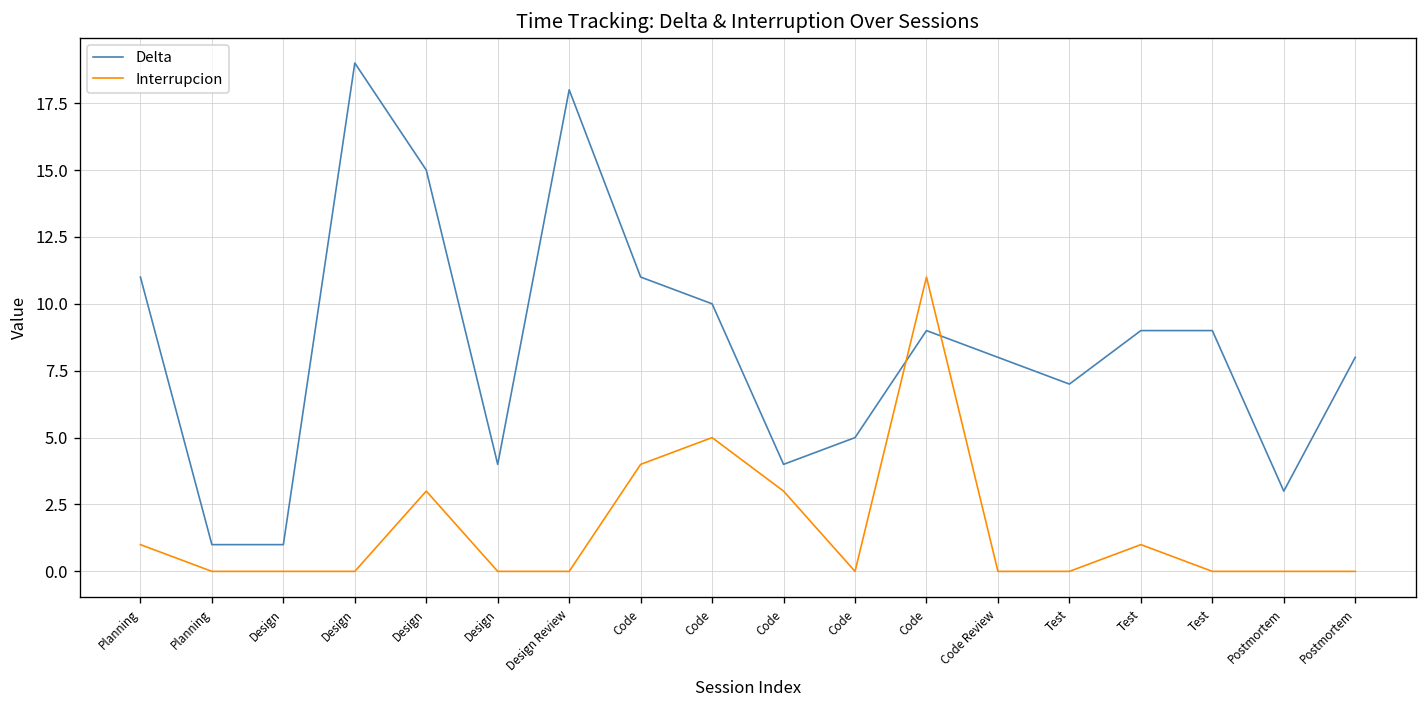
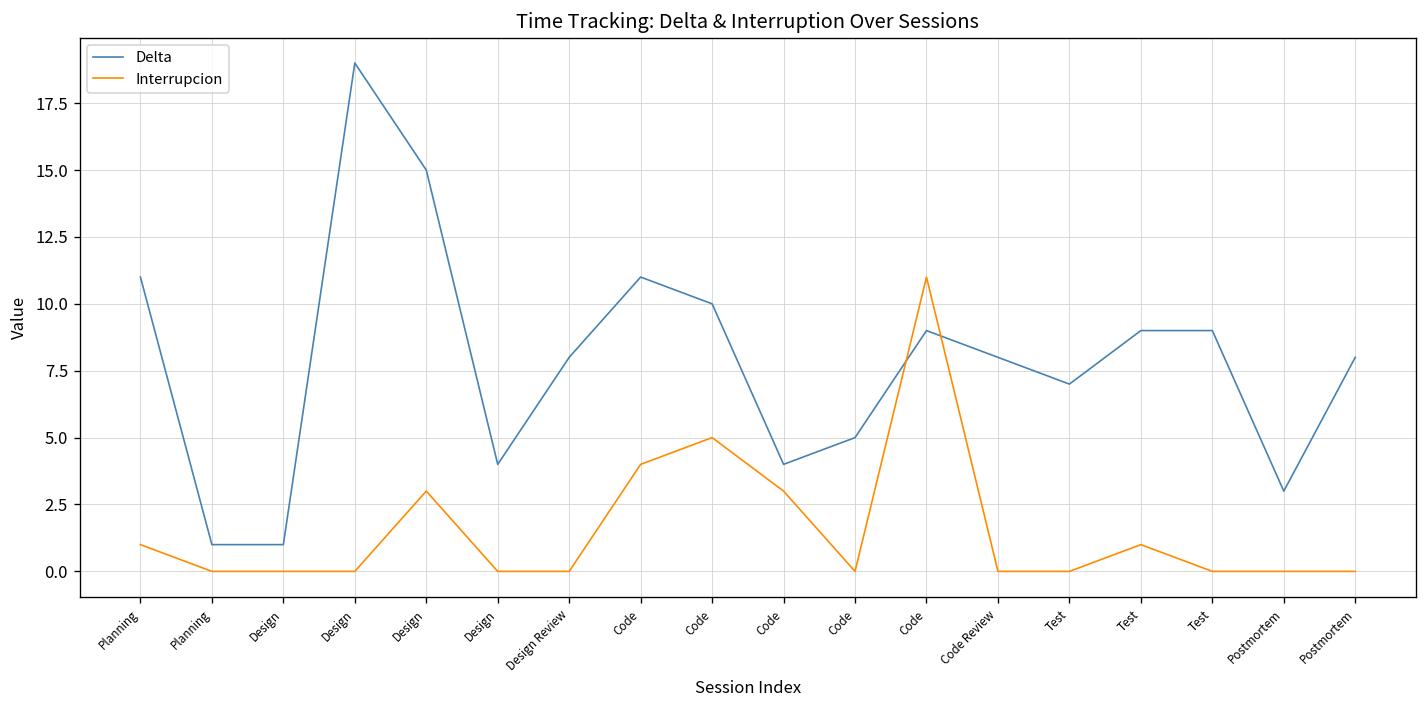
  {
    "Delta": {
-     "Design Review": 18,
+     "Design Review": 8,
      "Code Review": 8
    },
    "Interrupcion": {
      "Design Review": 0,
      "Code Review": 0
    }
  }
